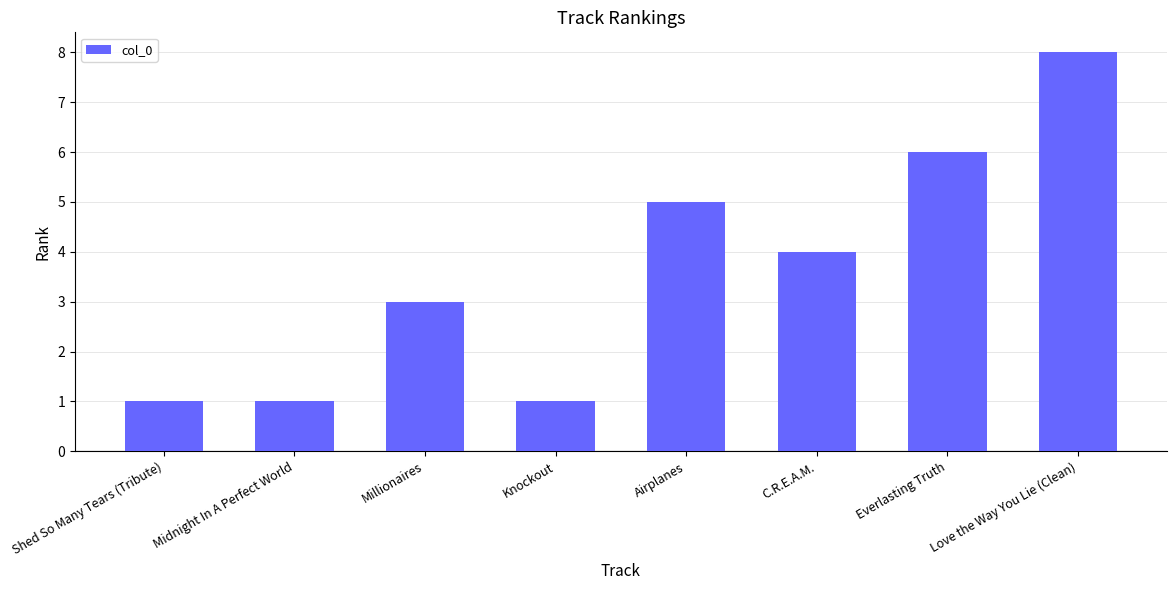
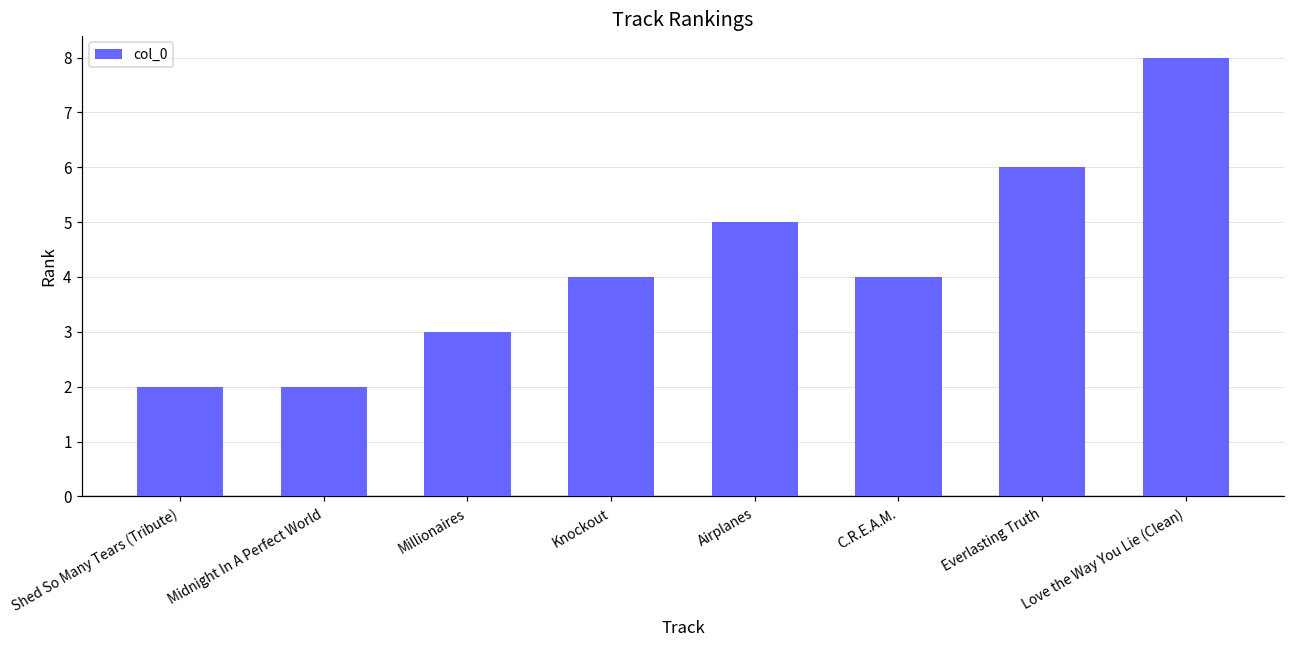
  {
-   "Shed So Many Tears (Tribute)": 1,
-   "Midnight In A Perfect World": 1,
+   "Shed So Many Tears (Tribute)": 2,
+   "Midnight In A Perfect World": 2,
    "Millionaires": 3,
-   "Knockout": 1,
+   "Knockout": 4,
    "Airplanes": 5,
    "C.R.E.A.M.": 4,
    "Everlasting Truth": 6,
    "Love the Way You Lie (Clean)": 8
  }
